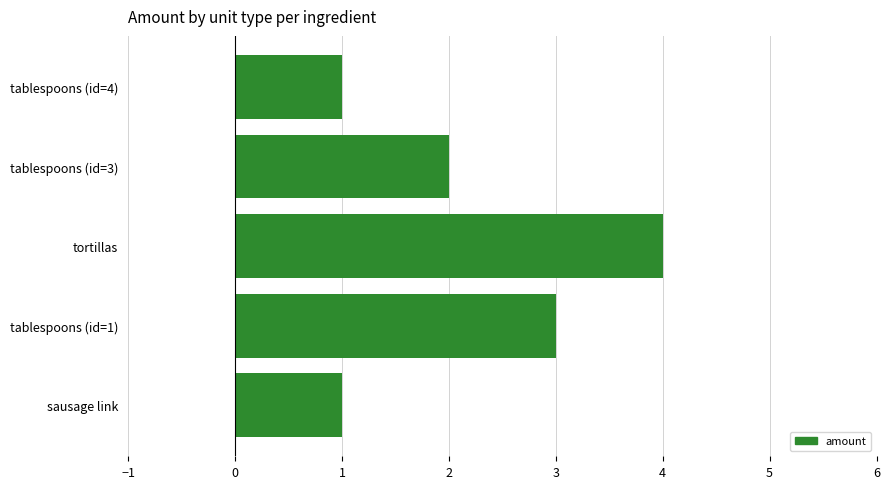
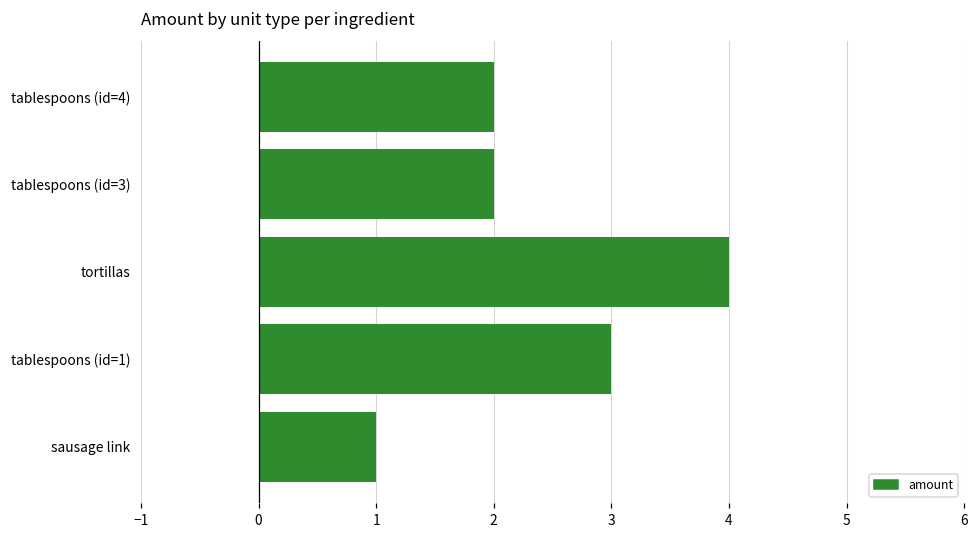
  {
-   "tablespoons (id=4)": 1,
+   "tablespoons (id=4)": 2,
    "tablespoons (id=3)": 2,
    "tortillas": 4,
    "tablespoons (id=1)": 3,
    "sausage link": 1
  }
